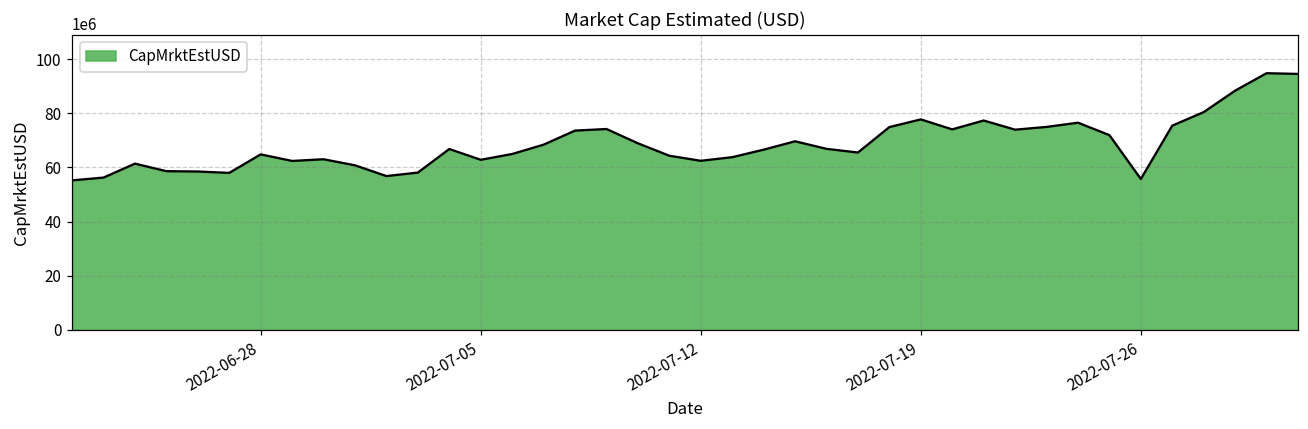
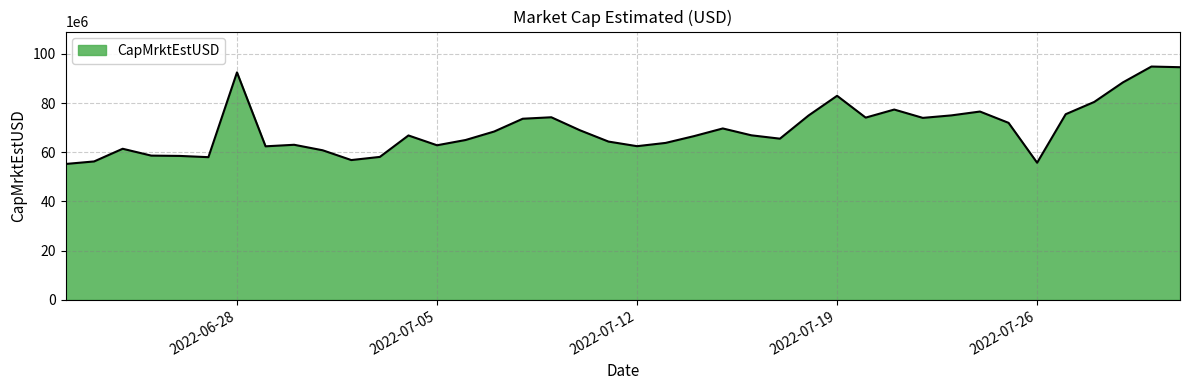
  {
-   "2022-06-28": 65000000,
+   "2022-06-28": 92000000,
    "2022-07-05": 63000000,
    "2022-07-12": 62000000,
-   "2022-07-19": 78000000,
+   "2022-07-19": 83000000,
    "2022-07-26": 56000000
  }
